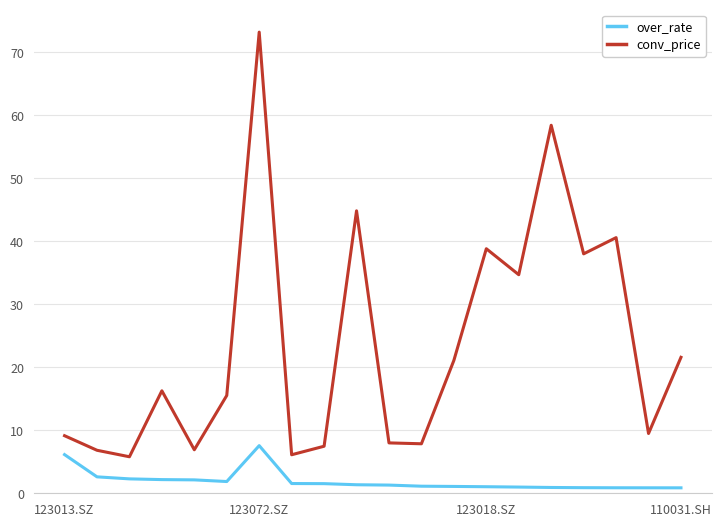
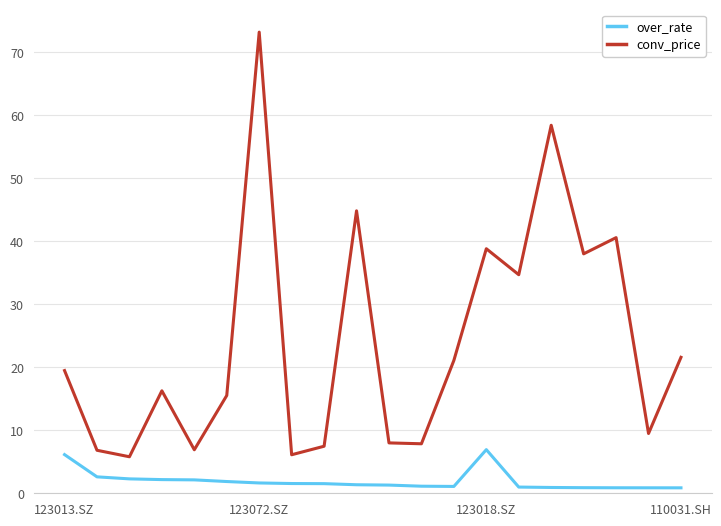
  {
    "over_rate": {
      "123013.SZ": 6,
-     "123072.SZ": 8,
-     "123018.SZ": 1,
+     "123072.SZ": 2,
+     "123018.SZ": 7,
      "110031.SH": 1
    },
    "conv_price": {
-     "123013.SZ": 9,
+     "123013.SZ": 19,
      "123072.SZ": 73,
      "123018.SZ": 39,
      "110031.SH": 22
    }
  }
